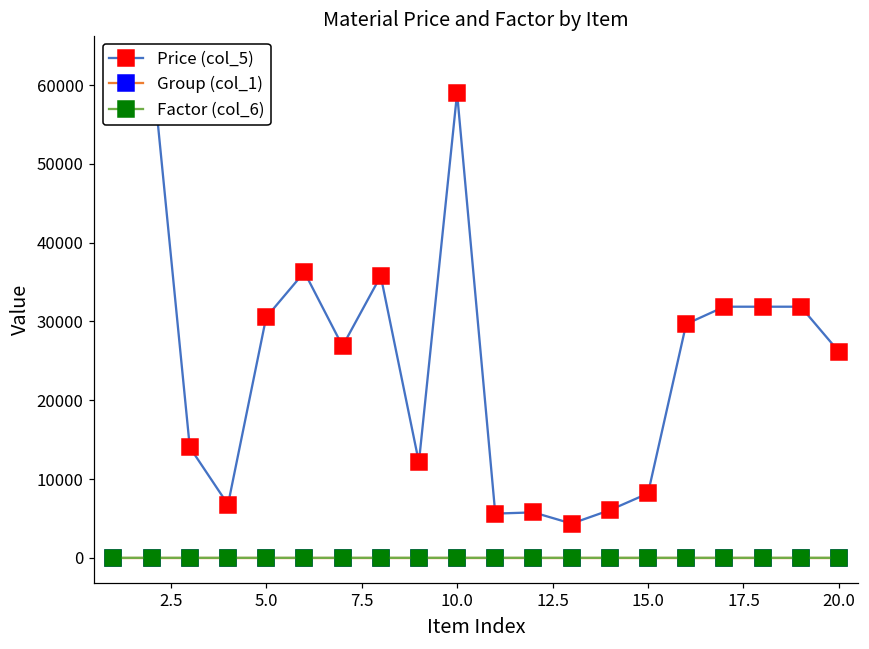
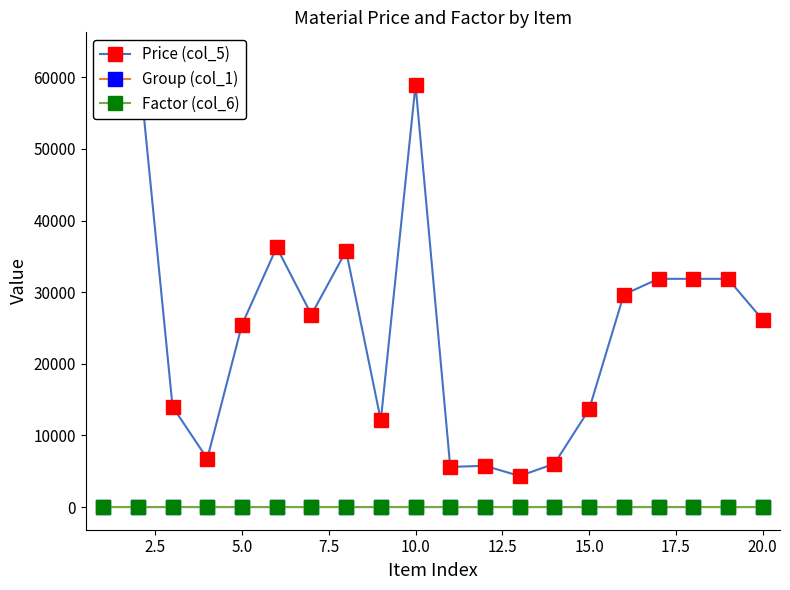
  {
    "Price (col_5)": {
-     "5.0": 31000,
+     "5.0": 25000,
      "10.0": 59000,
-     "15.0": 8000,
+     "15.0": 14000,
      "20.0": 26000
    },
    "Factor (col_6)": {
      "5.0": 0,
      "10.0": 0,
      "15.0": 0,
      "20.0": 0
    }
  }
